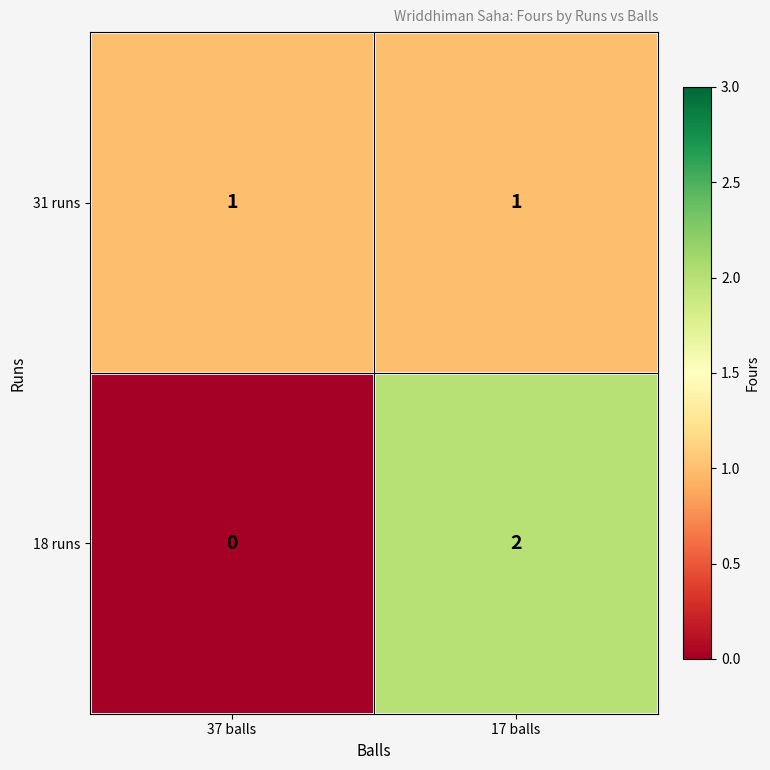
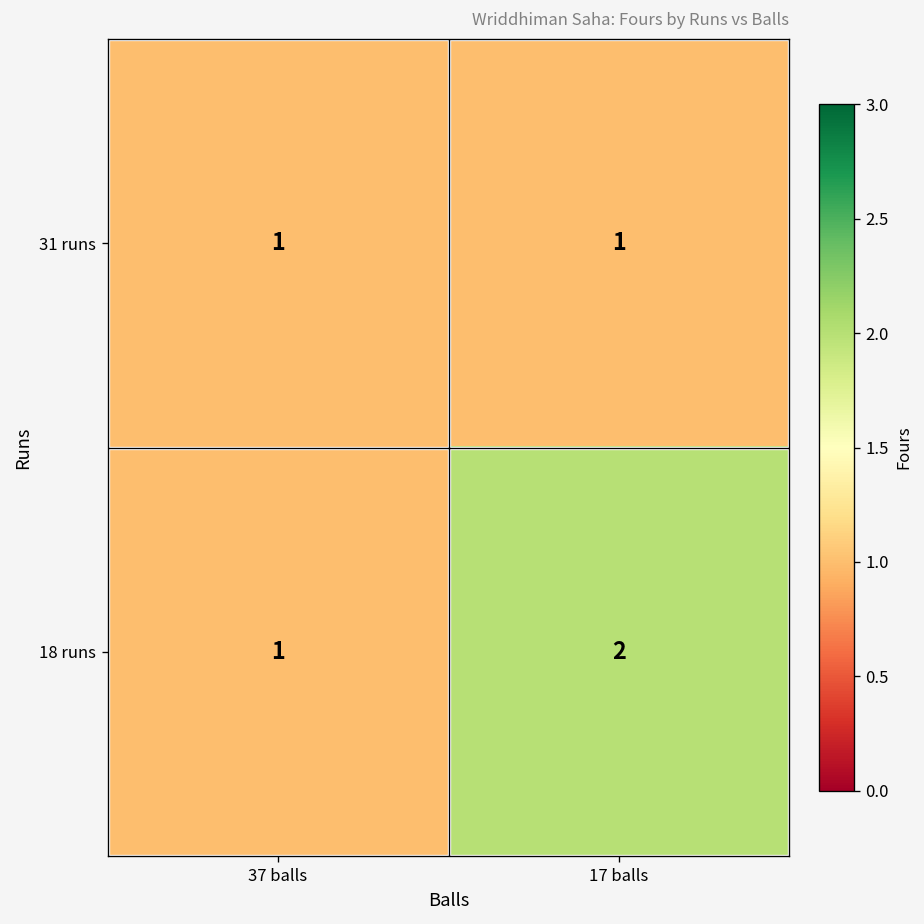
  {
    "31 runs": {
      "37 balls": 1,
      "17 balls": 1
    },
    "18 runs": {
-     "37 balls": 0,
+     "37 balls": 1,
      "17 balls": 2
    }
  }
